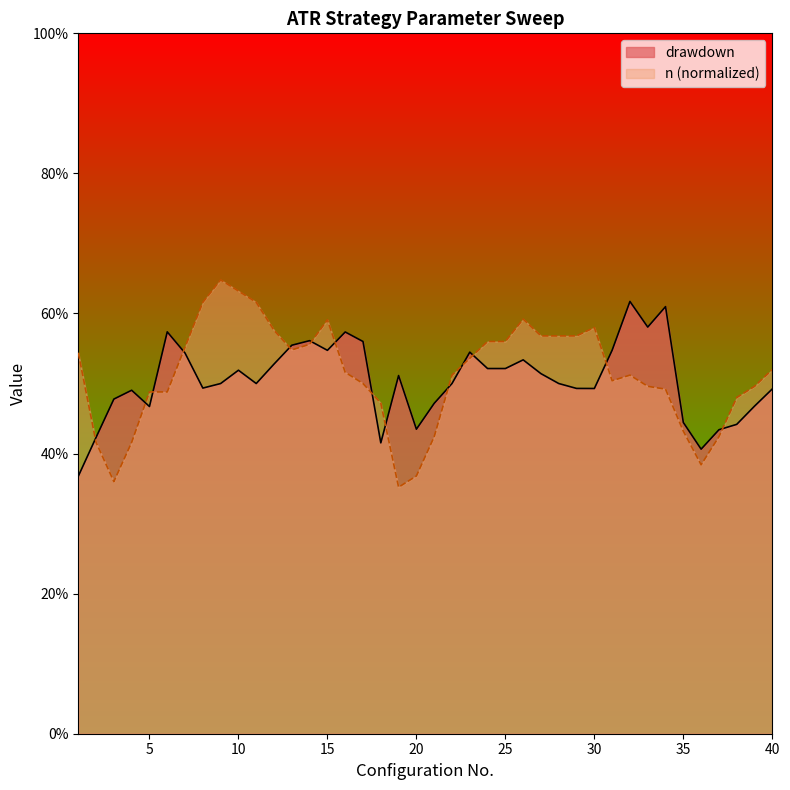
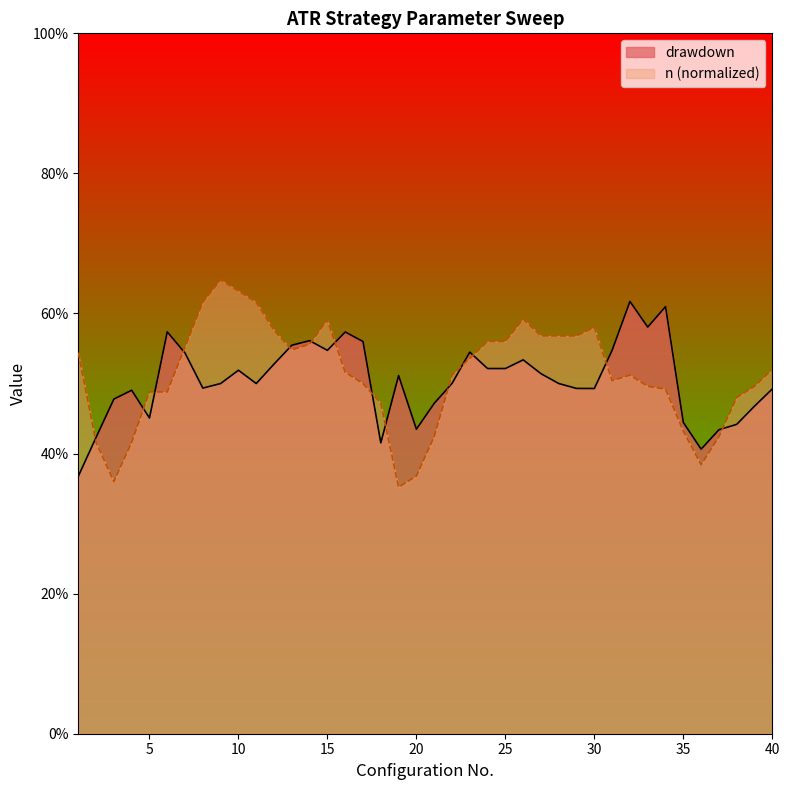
  {
    "drawdown": {
-     "5": "47%",
+     "5": "45%",
      "10": "52%",
      "15": "55%",
      "20": "43%",
      "25": "52%",
      "30": "49%",
      "35": "44%",
      "40": "49%"
    },
    "n (normalized)": {
      "5": "49%",
      "10": "63%",
      "15": "59%",
      "20": "37%",
      "25": "56%",
      "30": "58%",
      "35": "43%",
      "40": "52%"
    }
  }
